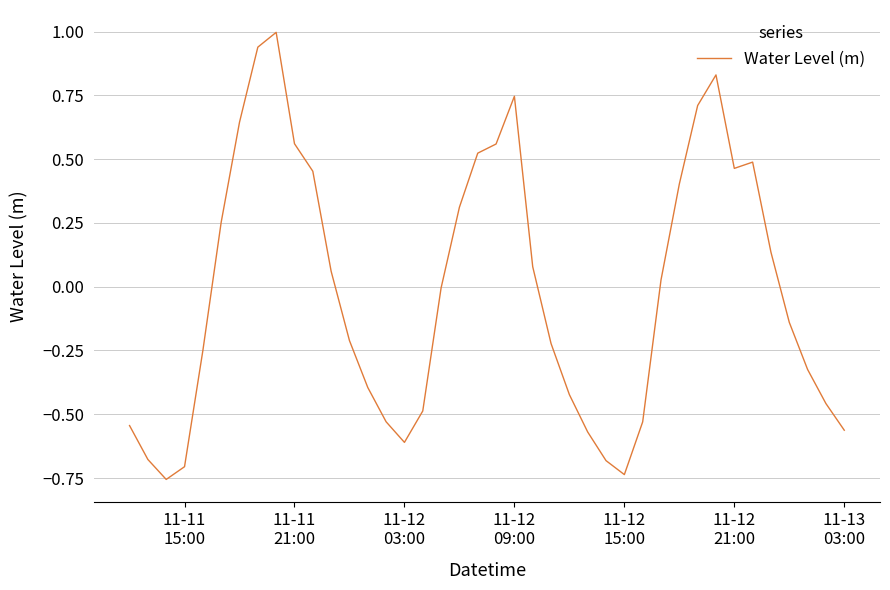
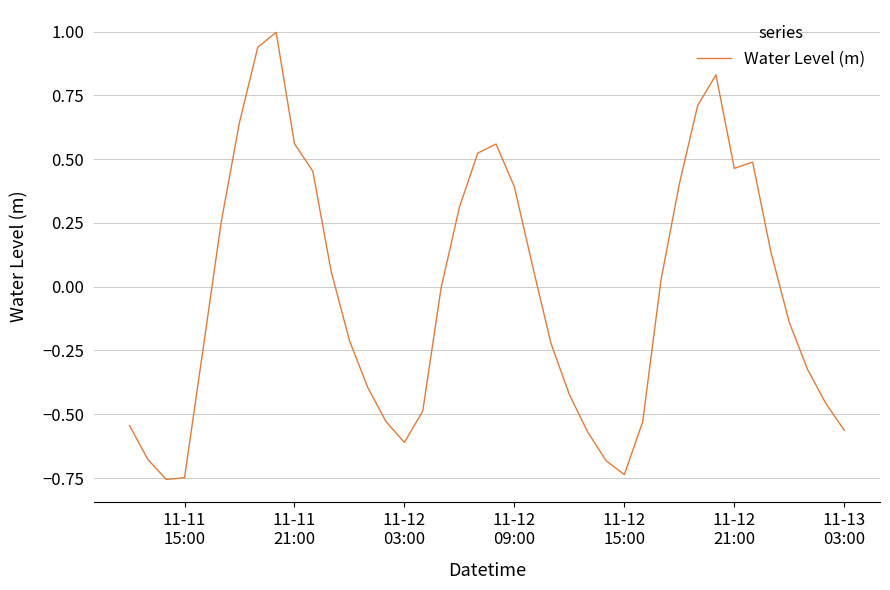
  {
-   "11-11 15:00": -0.71,
+   "11-11 15:00": -0.75,
    "11-11 21:00": 0.56,
    "11-12 03:00": -0.61,
-   "11-12 09:00": 0.75,
+   "11-12 09:00": 0.39,
    "11-12 15:00": -0.74,
    "11-12 21:00": 0.46,
    "11-13 03:00": -0.56
  }
